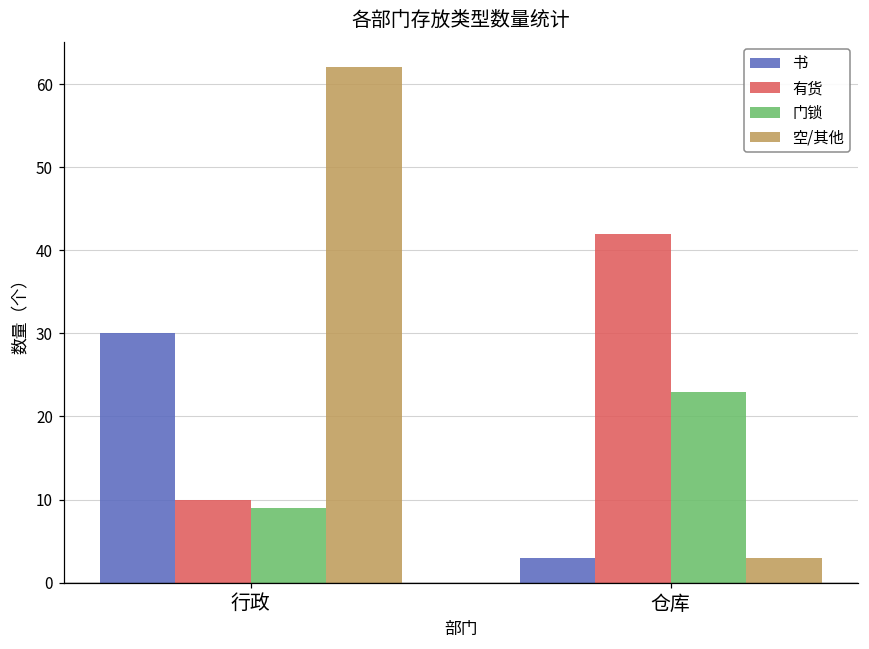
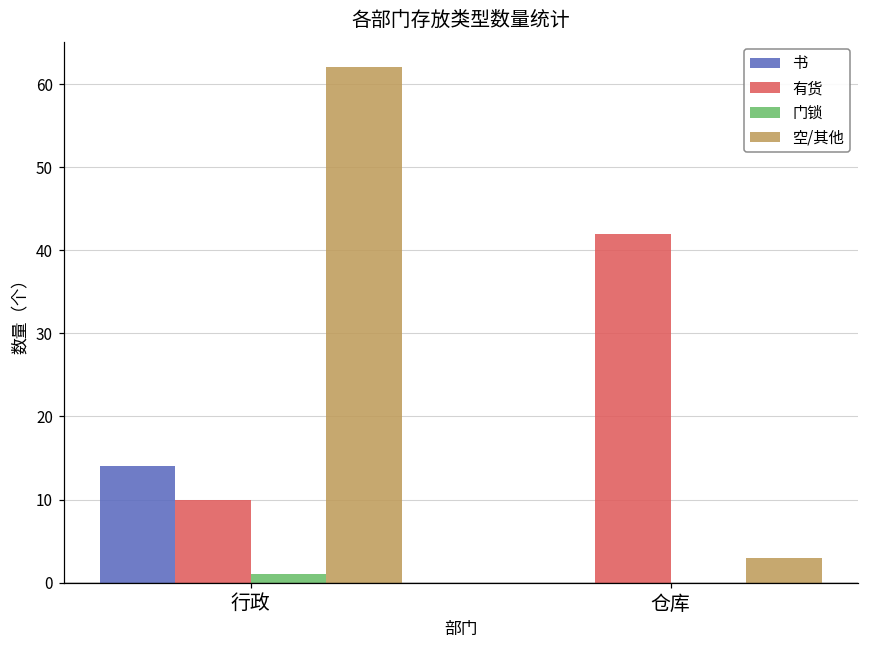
  {
    "书": {
-     "行政": 30,
-     "仓库": 3
+     "行政": 14,
+     "仓库": 0
    },
    "有货": {
      "行政": 10,
      "仓库": 42
    },
    "门锁": {
-     "行政": 9,
-     "仓库": 23
+     "行政": 1,
+     "仓库": 0
    },
    "空/其他": {
      "行政": 62,
      "仓库": 3
    }
  }
